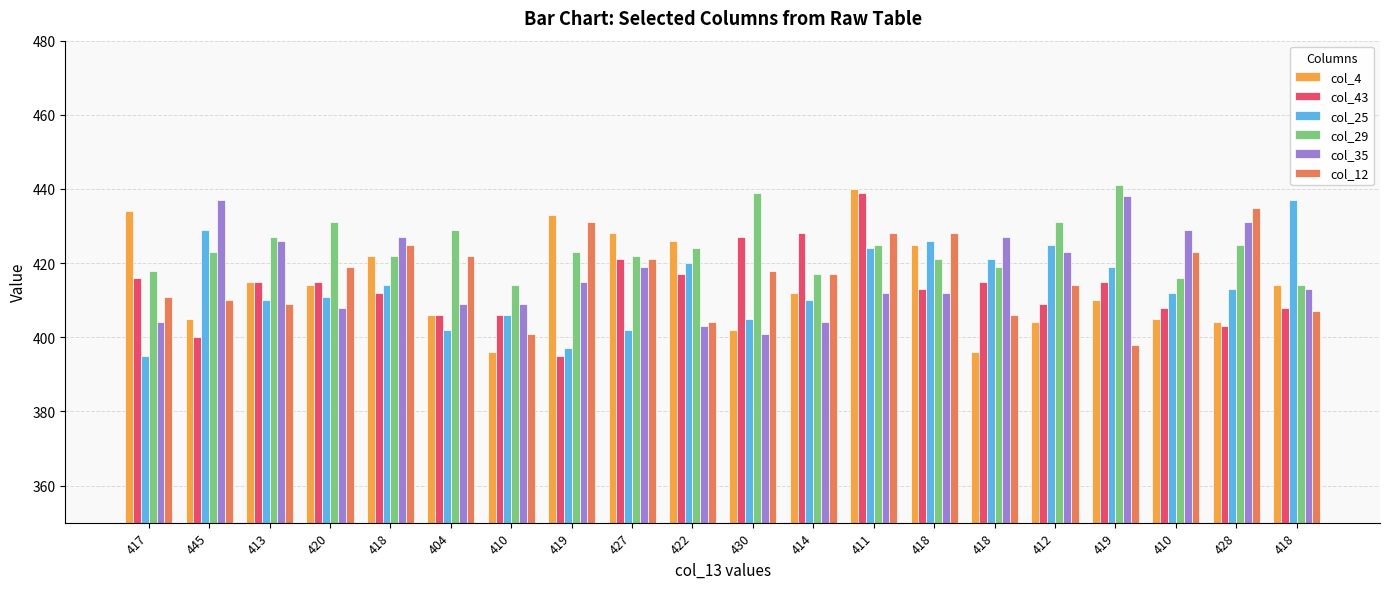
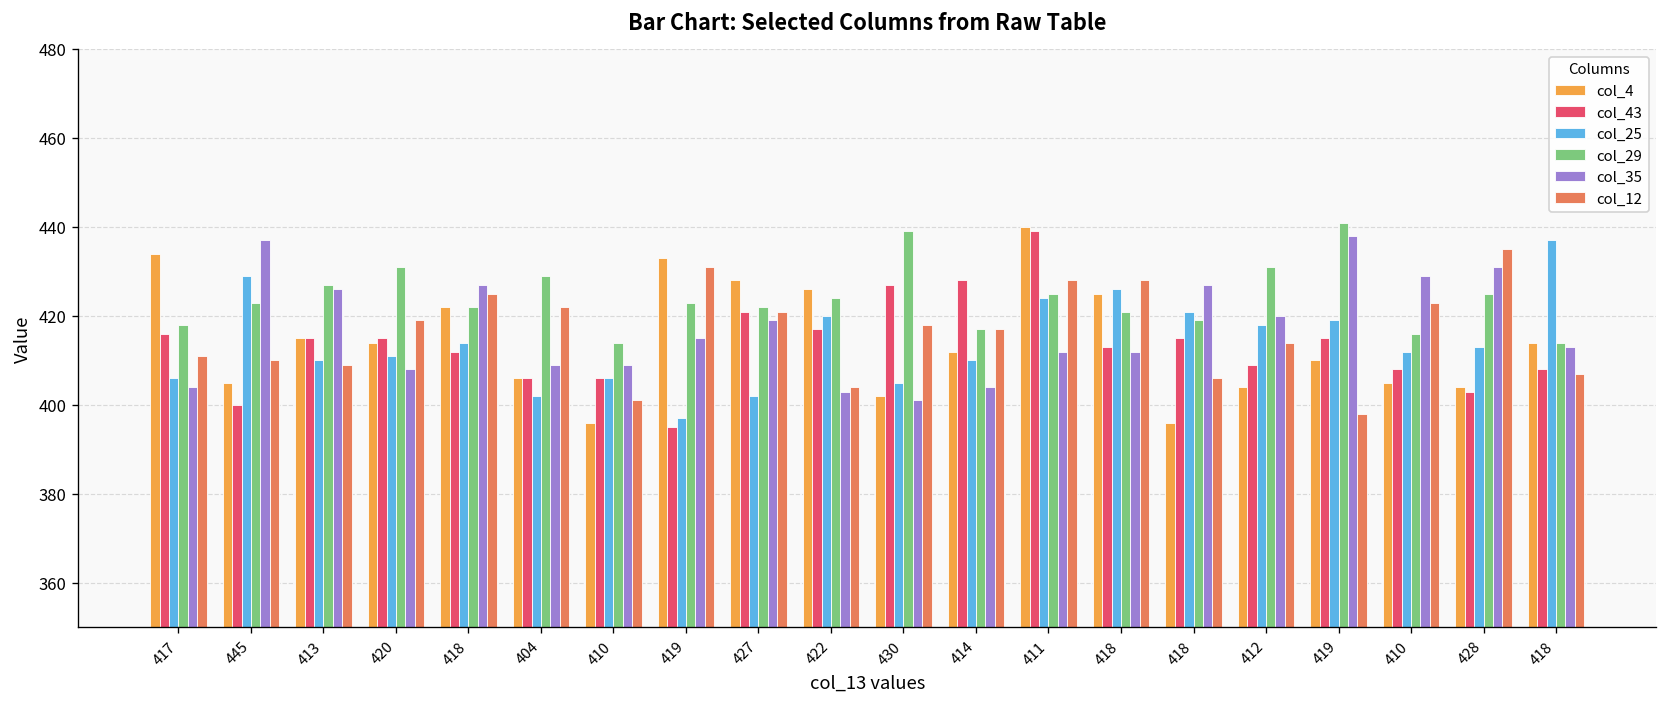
  {
    "col_25": {
-     "417": 395,
+     "417": 406,
      "445": 429,
      "413": 410,
      "420": 411,
      "404": 402,
      "427": 402,
      "422": 420,
      "430": 405,
      "414": 410,
      "411": 424,
-     "412": 425,
+     "412": 418,
      "428": 413
    },
    "col_29": {
      "417": 418,
      "445": 423,
      "413": 427,
      "420": 431,
      "404": 429,
      "427": 422,
      "422": 424,
      "430": 439,
      "414": 417,
      "411": 425,
      "412": 431,
      "428": 425
    },
    "col_35": {
      "417": 404,
      "445": 437,
      "413": 426,
      "420": 408,
      "404": 409,
      "427": 419,
      "422": 403,
      "430": 401,
      "414": 404,
      "411": 412,
-     "412": 423,
+     "412": 420,
      "428": 431
    }
  }
